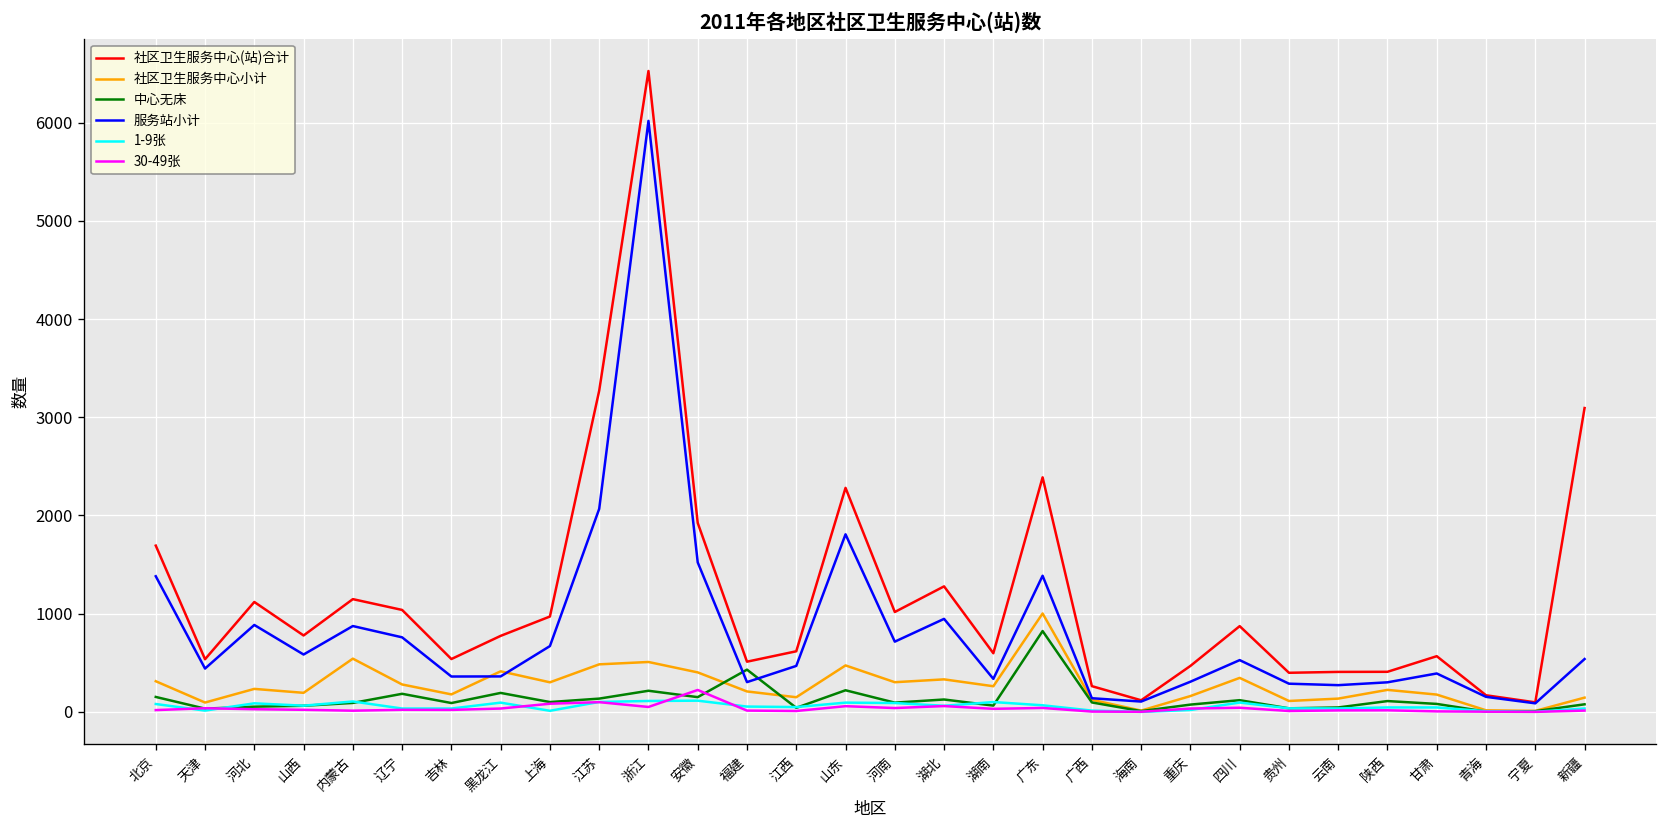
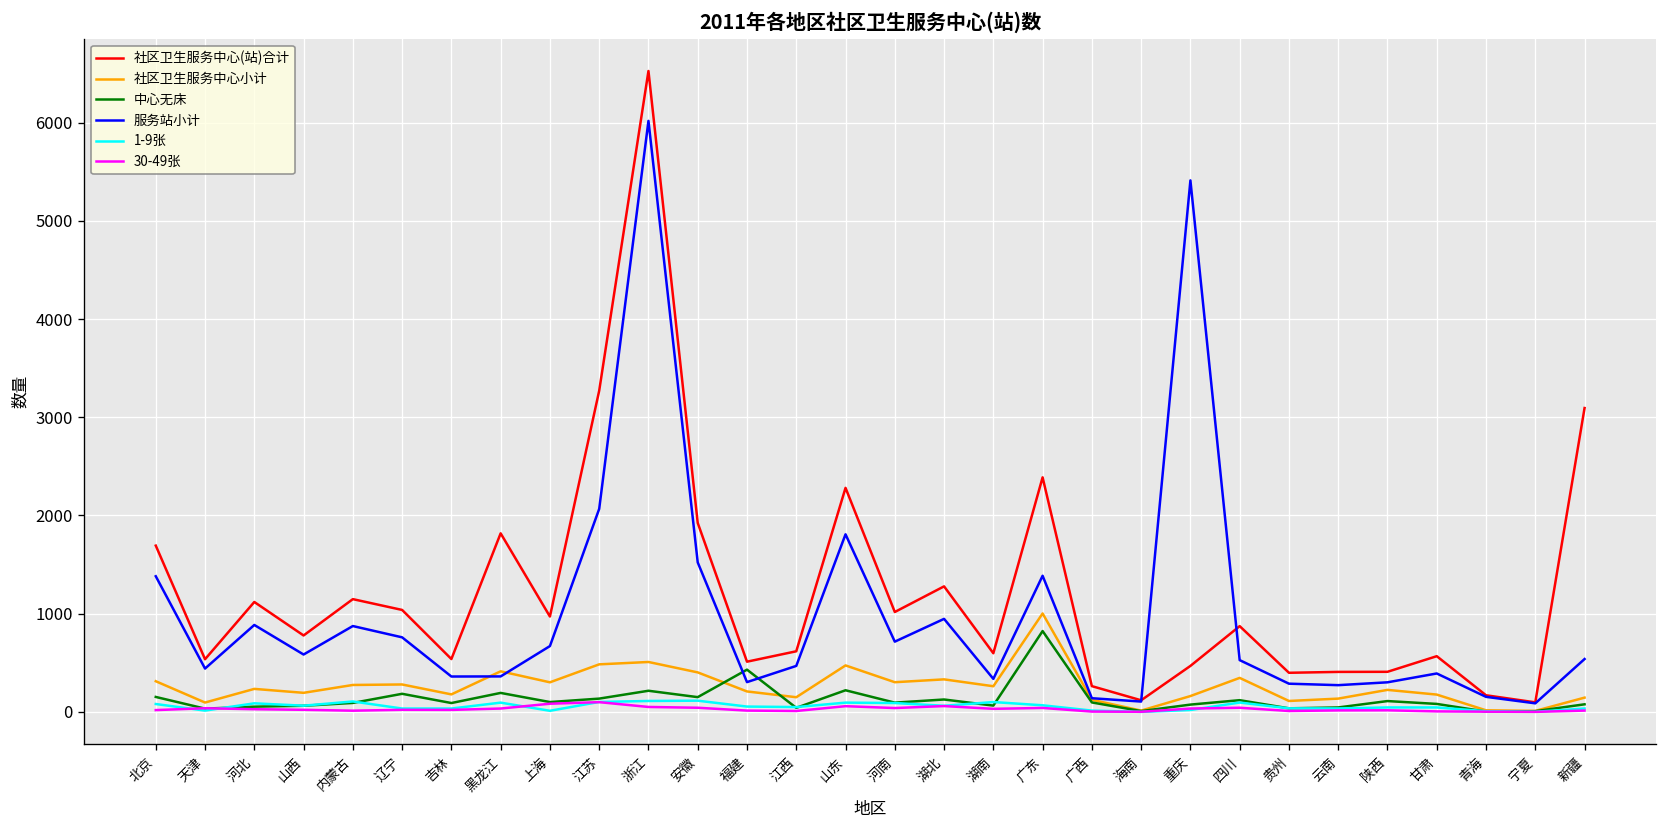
  {
    "社区卫生服务中心(站)合计": {
      "北京": 1700,
      "天津": 500,
      "河北": 1100,
      "山西": 800,
      "内蒙古": 1100,
      "辽宁": 1000,
      "吉林": 500,
-     "黑龙江": 800,
+     "黑龙江": 1800,
      "上海": 1000,
      "江苏": 3300,
      "浙江": 6500,
      "安徽": 1900,
      "福建": 500,
      "江西": 600,
      "山东": 2300,
      "河南": 1000,
      "湖北": 1300,
      "湖南": 600,
      "广东": 2400,
      "广西": 300,
      "重庆": 500,
      "四川": 900,
      "贵州": 400,
      "云南": 400,
      "陕西": 400,
      "甘肃": 600,
      "新疆": 3100
    },
    "社区卫生服务中心小计": {
      "北京": 300,
      "天津": 100,
      "河北": 200,
      "山西": 200,
-     "内蒙古": 500,
+     "内蒙古": 300,
      "辽宁": 300,
      "吉林": 200,
      "黑龙江": 400,
      "上海": 300,
      "江苏": 500,
      "浙江": 500,
      "安徽": 400,
      "福建": 200,
      "江西": 100,
      "山东": 500,
      "河南": 300,
      "湖北": 300,
      "湖南": 300,
      "广东": 1000,
      "重庆": 200,
      "四川": 300,
      "贵州": 100,
      "云南": 100,
      "陕西": 200,
      "甘肃": 200,
      "新疆": 100
    },
    "中心无床": {
      "北京": 200,
      "辽宁": 200,
      "吉林": 100,
      "黑龙江": 200,
      "江苏": 100,
      "浙江": 200,
      "安徽": 200,
      "福建": 400,
      "山东": 200,
      "湖北": 100,
      "湖南": 100,
      "广东": 800,
      "重庆": 100,
      "陕西": 100,
      "甘肃": 100,
      "新疆": 100
    },
    "服务站小计": {
      "北京": 1400,
      "天津": 400,
      "河北": 900,
      "山西": 600,
      "内蒙古": 900,
      "辽宁": 800,
      "吉林": 400,
      "黑龙江": 400,
      "上海": 700,
      "江苏": 2100,
      "浙江": 6000,
      "安徽": 1500,
      "福建": 300,
      "江西": 500,
      "山东": 1800,
      "河南": 700,
      "湖北": 900,
      "湖南": 300,
      "广东": 1400,
-     "重庆": 300,
+     "重庆": 5400,
      "四川": 500,
      "贵州": 300,
      "云南": 300,
      "陕西": 300,
      "甘肃": 400,
      "新疆": 500
    },
    "1-9张": {
      "北京": 100,
      "河北": 100,
      "黑龙江": 100,
      "上海": 0,
      "浙江": 100,
      "安徽": 100,
      "福建": 100,
      "山东": 100,
      "湖南": 100,
      "甘肃": 0
    },
    "30-49张": {
      "北京": 0,
      "山西": 0,
      "内蒙古": 0,
      "黑龙江": 0,
      "浙江": 100,
-     "安徽": 200,
+     "安徽": 0,
      "福建": 0,
      "江西": 0,
      "山东": 100,
      "河南": 0,
      "湖南": 0,
      "四川": 0,
      "甘肃": 0
    }
  }
